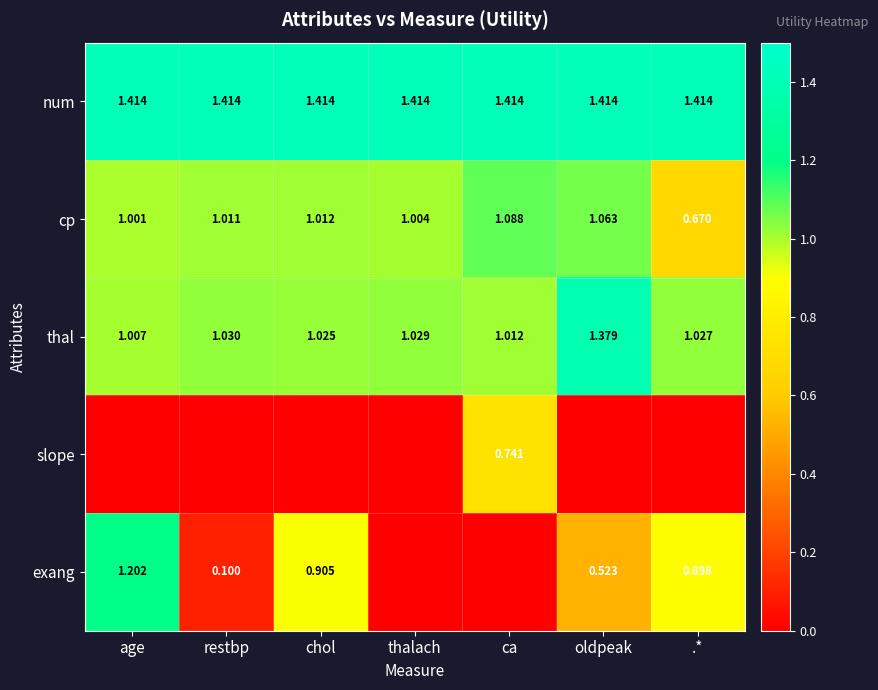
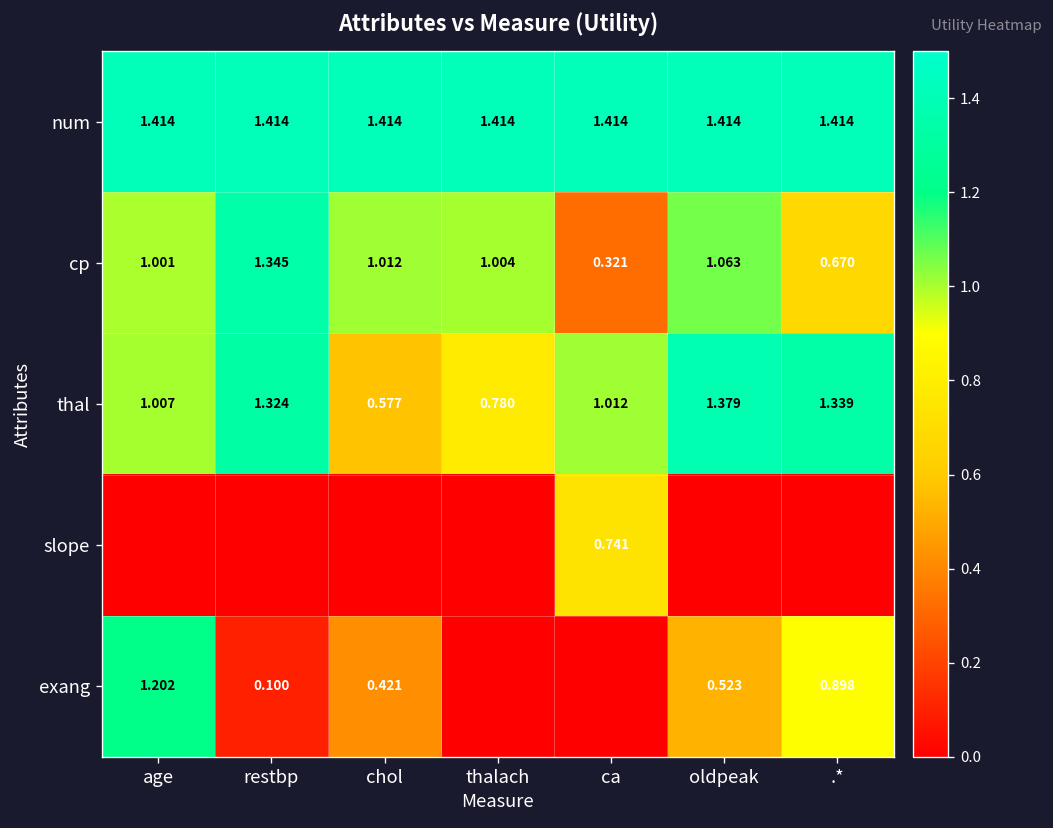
  {
    "num": {
      "age": 1.414,
      "restbp": 1.414,
      "chol": 1.414,
      "thalach": 1.414,
      "ca": 1.414,
      "oldpeak": 1.414,
      ".*": 1.414
    },
    "cp": {
      "age": 1.001,
-     "restbp": 1.011,
+     "restbp": 1.345,
      "chol": 1.012,
      "thalach": 1.004,
-     "ca": 1.088,
+     "ca": 0.321,
      "oldpeak": 1.063,
      ".*": 0.670
    },
    "thal": {
      "age": 1.007,
-     "restbp": 1.030,
-     "chol": 1.025,
-     "thalach": 1.029,
+     "restbp": 1.324,
+     "chol": 0.577,
+     "thalach": 0.780,
      "ca": 1.012,
      "oldpeak": 1.379,
-     ".*": 1.027
+     ".*": 1.339
    },
    "slope": {
      "ca": 0.741
    },
    "exang": {
      "age": 1.202,
      "restbp": 0.100,
-     "chol": 0.905,
+     "chol": 0.421,
      "oldpeak": 0.523,
      ".*": 0.898
    }
  }
